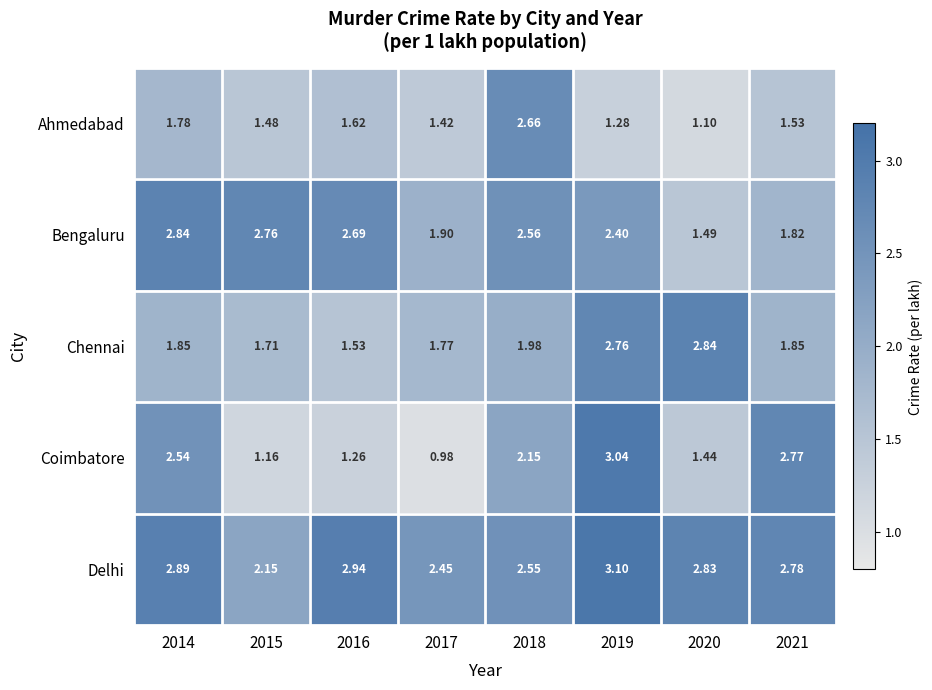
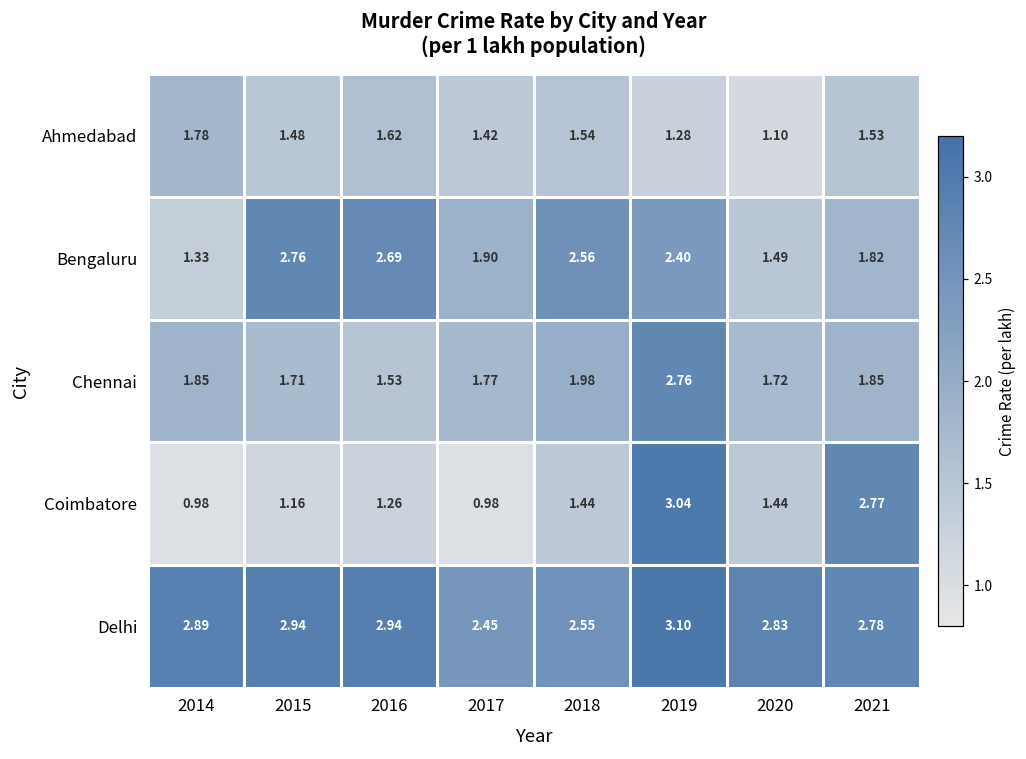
  {
    "Ahmedabad": {
      "2014": 1.78,
      "2015": 1.48,
      "2016": 1.62,
      "2017": 1.42,
-     "2018": 2.66,
+     "2018": 1.54,
      "2019": 1.28,
      "2020": 1.10,
      "2021": 1.53
    },
    "Bengaluru": {
-     "2014": 2.84,
+     "2014": 1.33,
      "2015": 2.76,
      "2016": 2.69,
      "2017": 1.90,
      "2018": 2.56,
      "2019": 2.40,
      "2020": 1.49,
      "2021": 1.82
    },
    "Chennai": {
      "2014": 1.85,
      "2015": 1.71,
      "2016": 1.53,
      "2017": 1.77,
      "2018": 1.98,
      "2019": 2.76,
-     "2020": 2.84,
+     "2020": 1.72,
      "2021": 1.85
    },
    "Coimbatore": {
-     "2014": 2.54,
+     "2014": 0.98,
      "2015": 1.16,
      "2016": 1.26,
      "2017": 0.98,
-     "2018": 2.15,
+     "2018": 1.44,
      "2019": 3.04,
      "2020": 1.44,
      "2021": 2.77
    },
    "Delhi": {
      "2014": 2.89,
-     "2015": 2.15,
+     "2015": 2.94,
      "2016": 2.94,
      "2017": 2.45,
      "2018": 2.55,
      "2019": 3.10,
      "2020": 2.83,
      "2021": 2.78
    }
  }
